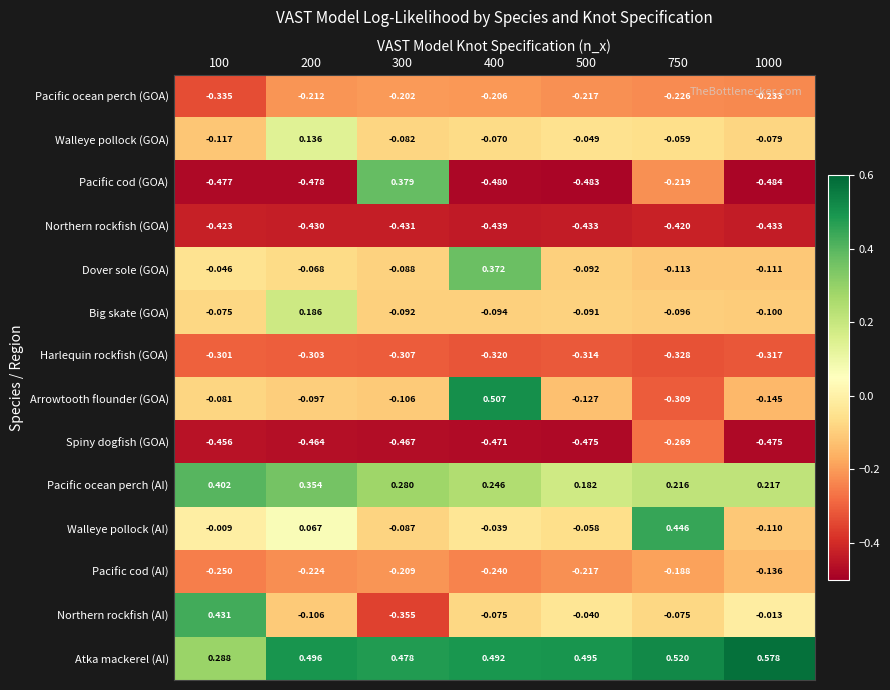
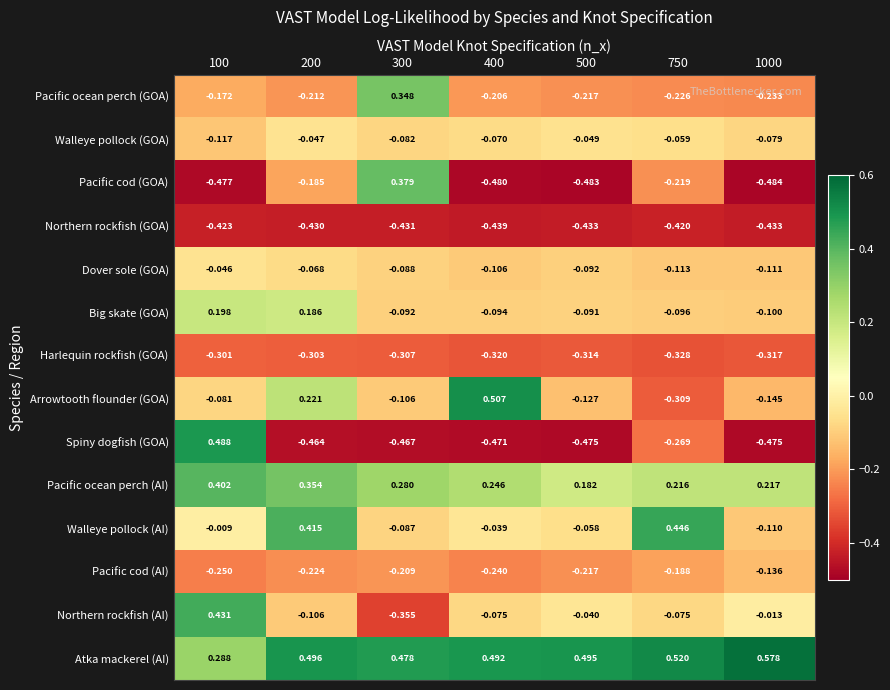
  {
    "Pacific ocean perch (GOA)": {
-     "100": -0.335,
+     "100": -0.172,
      "200": -0.212,
-     "300": -0.202,
+     "300": 0.348,
      "400": -0.206,
      "500": -0.217,
      "750": -0.226
    },
    "Walleye pollock (GOA)": {
      "100": -0.117,
-     "200": 0.136,
+     "200": -0.047,
      "300": -0.082,
      "400": -0.070,
      "500": -0.049,
      "750": -0.059,
      "1000": -0.079
    },
    "Pacific cod (GOA)": {
      "100": -0.477,
-     "200": -0.478,
+     "200": -0.185,
      "300": 0.379,
      "400": -0.480,
      "500": -0.483,
      "750": -0.219,
      "1000": -0.484
    },
    "Northern rockfish (GOA)": {
      "100": -0.423,
      "200": -0.430,
      "300": -0.431,
      "400": -0.439,
      "500": -0.433,
      "750": -0.420,
      "1000": -0.433
    },
    "Dover sole (GOA)": {
      "100": -0.046,
      "200": -0.068,
      "300": -0.088,
-     "400": 0.372,
+     "400": -0.106,
      "500": -0.092,
      "750": -0.113,
      "1000": -0.111
    },
    "Big skate (GOA)": {
-     "100": -0.075,
+     "100": 0.198,
      "200": 0.186,
      "300": -0.092,
      "400": -0.094,
      "500": -0.091,
      "750": -0.096,
      "1000": -0.100
    },
    "Harlequin rockfish (GOA)": {
      "100": -0.301,
      "200": -0.303,
      "300": -0.307,
      "400": -0.320,
      "500": -0.314,
      "750": -0.328,
      "1000": -0.317
    },
    "Arrowtooth flounder (GOA)": {
      "100": -0.081,
-     "200": -0.097,
+     "200": 0.221,
      "300": -0.106,
      "400": 0.507,
      "500": -0.127,
      "750": -0.309,
      "1000": -0.145
    },
    "Spiny dogfish (GOA)": {
-     "100": -0.456,
+     "100": 0.488,
      "200": -0.464,
      "300": -0.467,
      "400": -0.471,
      "500": -0.475,
      "750": -0.269,
      "1000": -0.475
    },
    "Pacific ocean perch (AI)": {
      "100": 0.402,
      "200": 0.354,
      "300": 0.280,
      "400": 0.246,
      "500": 0.182,
      "750": 0.216,
      "1000": 0.217
    },
    "Walleye pollock (AI)": {
      "100": -0.009,
-     "200": 0.067,
+     "200": 0.415,
      "300": -0.087,
      "400": -0.039,
      "500": -0.058,
      "750": 0.446,
      "1000": -0.110
    },
    "Pacific cod (AI)": {
      "100": -0.250,
      "200": -0.224,
      "300": -0.209,
      "400": -0.240,
      "500": -0.217,
      "750": -0.188,
      "1000": -0.136
    },
    "Northern rockfish (AI)": {
      "100": 0.431,
      "200": -0.106,
      "300": -0.355,
      "400": -0.075,
      "500": -0.040,
      "750": -0.075,
      "1000": -0.013
    },
    "Atka mackerel (AI)": {
      "100": 0.288,
      "200": 0.496,
      "300": 0.478,
      "400": 0.492,
      "500": 0.495,
      "750": 0.520,
      "1000": 0.578
    }
  }
